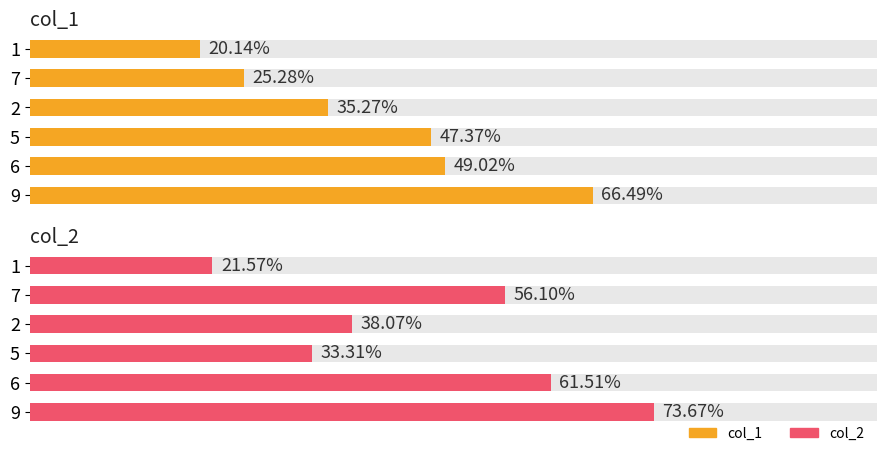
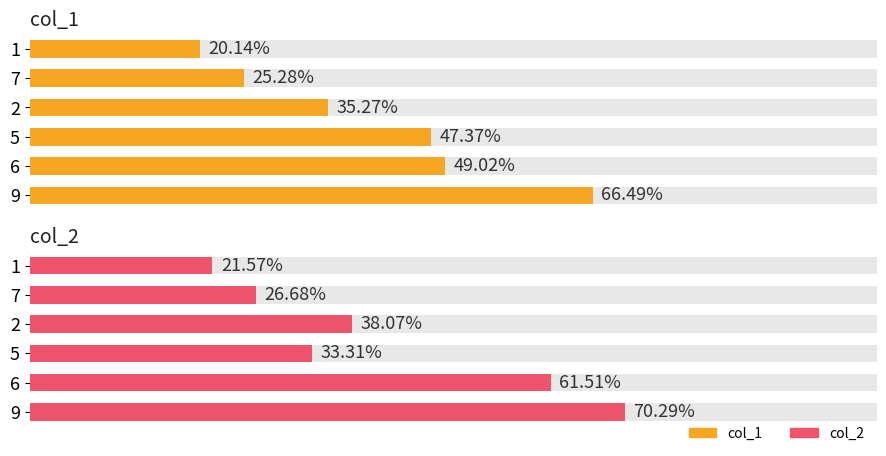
  {
    "col_2": {
      "col_2": {
-       "7": "56.10%",
-       "9": "73.67%"
+       "7": "26.68%",
+       "9": "70.29%"
      }
    }
  }
